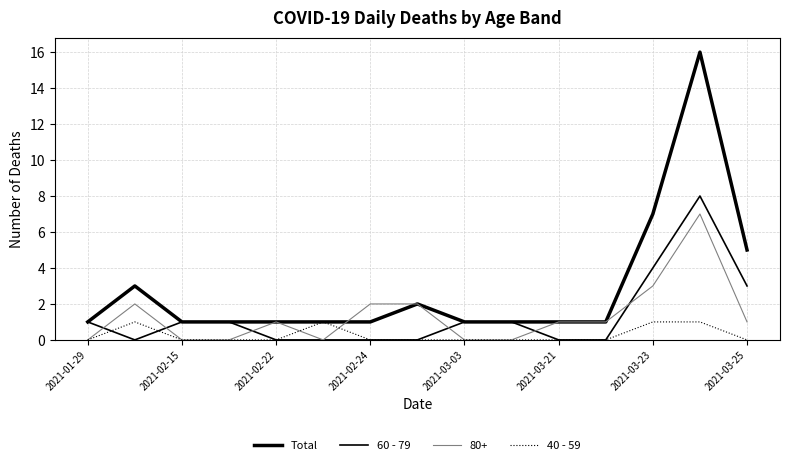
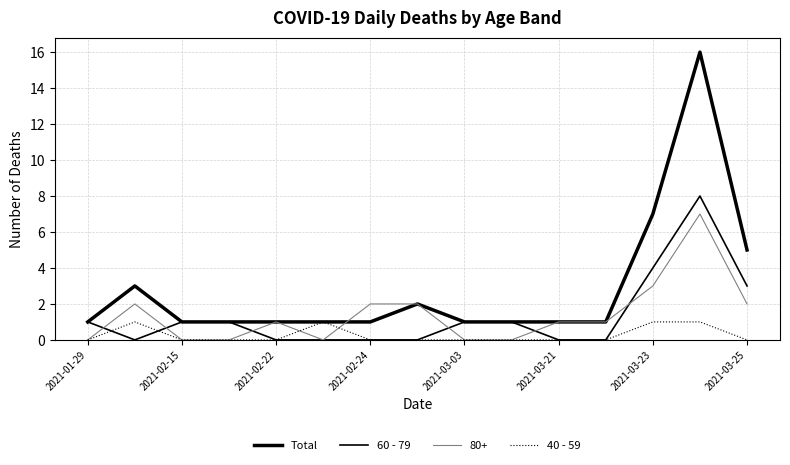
  {
    "80+": {
      "2021-02-24": 2,
      "2021-03-23": 3,
-     "2021-03-25": 1
+     "2021-03-25": 2
    }
  }
